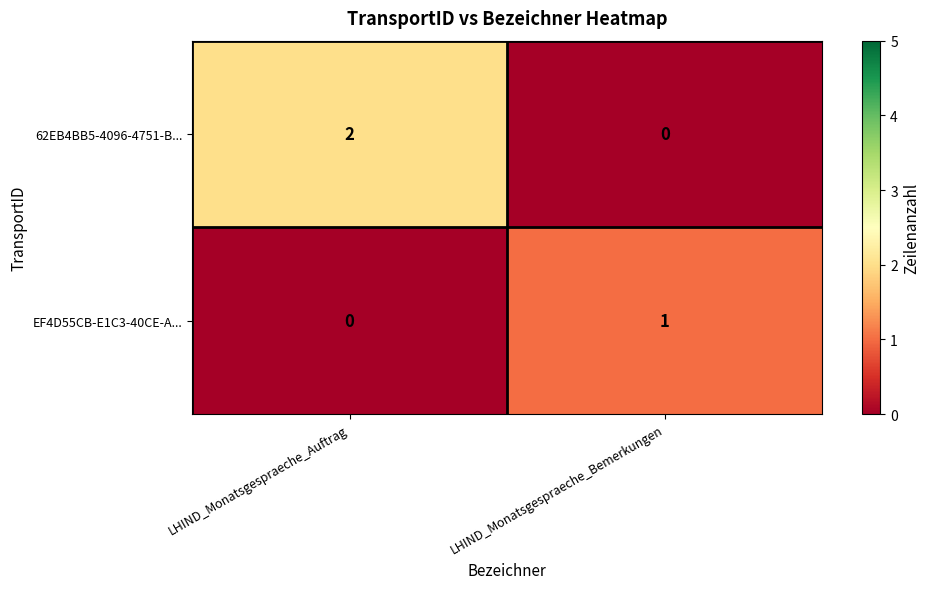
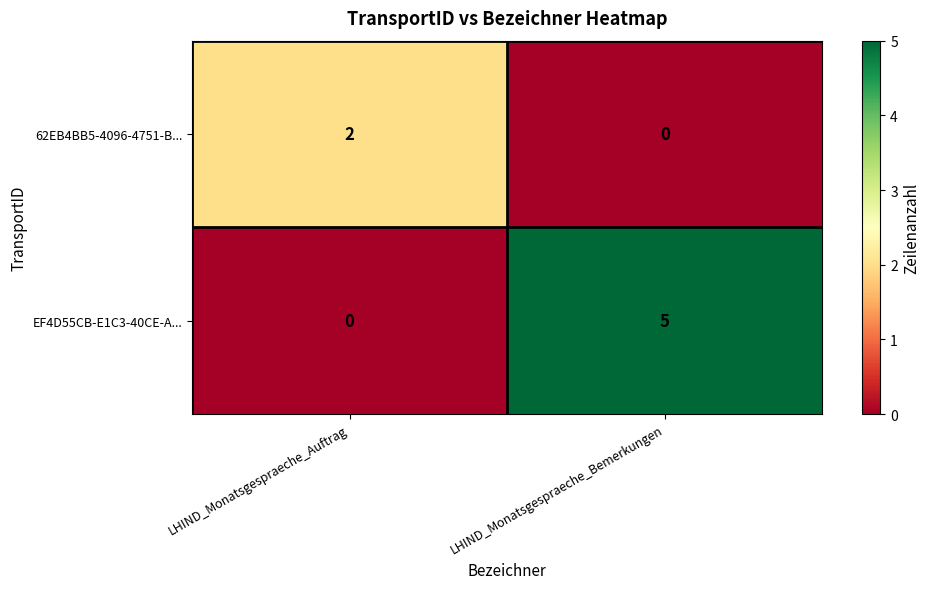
  {
    "62EB4BB5-4096-4751-B...": {
      "LHIND_Monatsgespraeche_Auftrag": 2,
      "LHIND_Monatsgespraeche_Bemerkungen": 0
    },
    "EF4D55CB-E1C3-40CE-A...": {
      "LHIND_Monatsgespraeche_Auftrag": 0,
-     "LHIND_Monatsgespraeche_Bemerkungen": 1
+     "LHIND_Monatsgespraeche_Bemerkungen": 5
    }
  }
